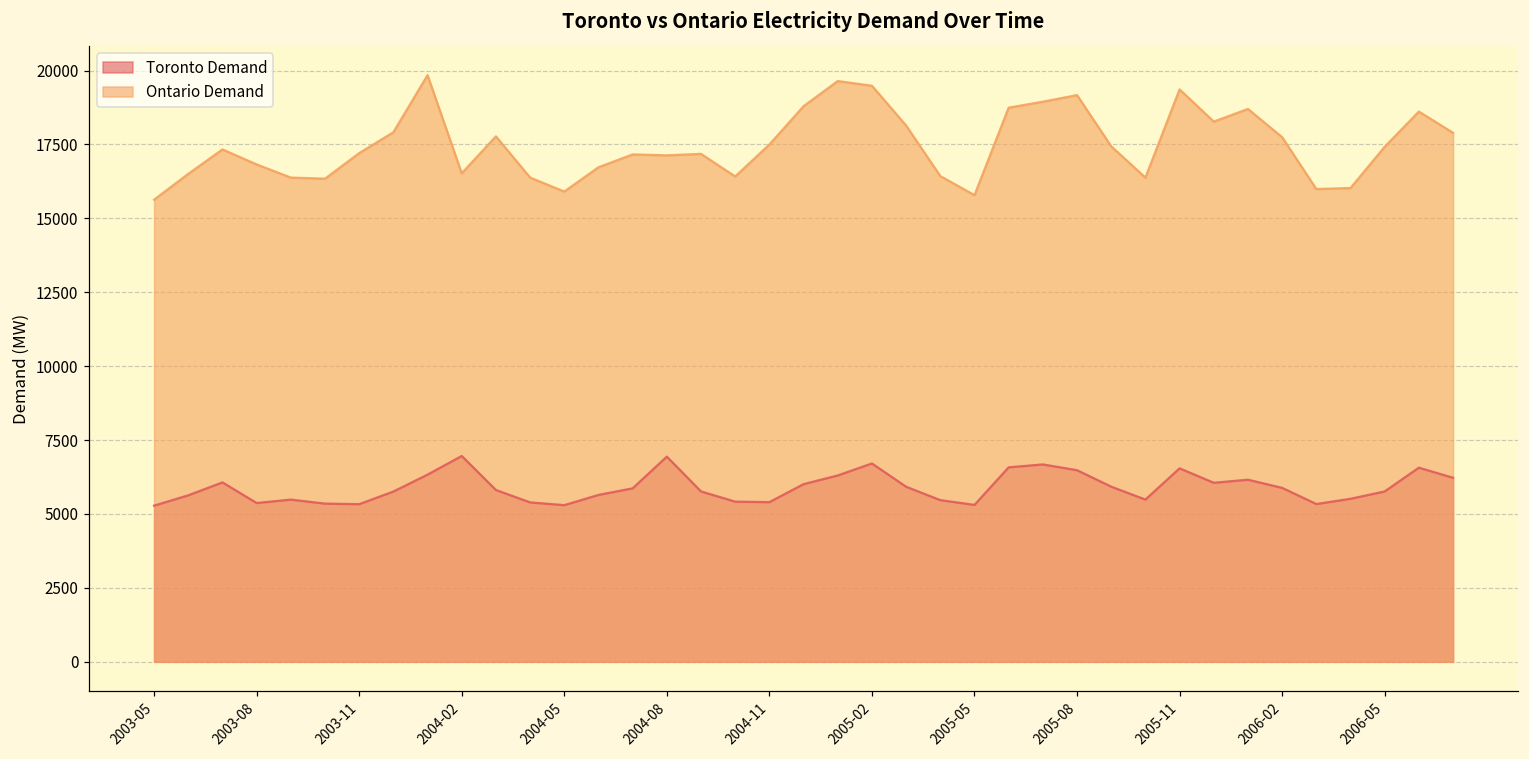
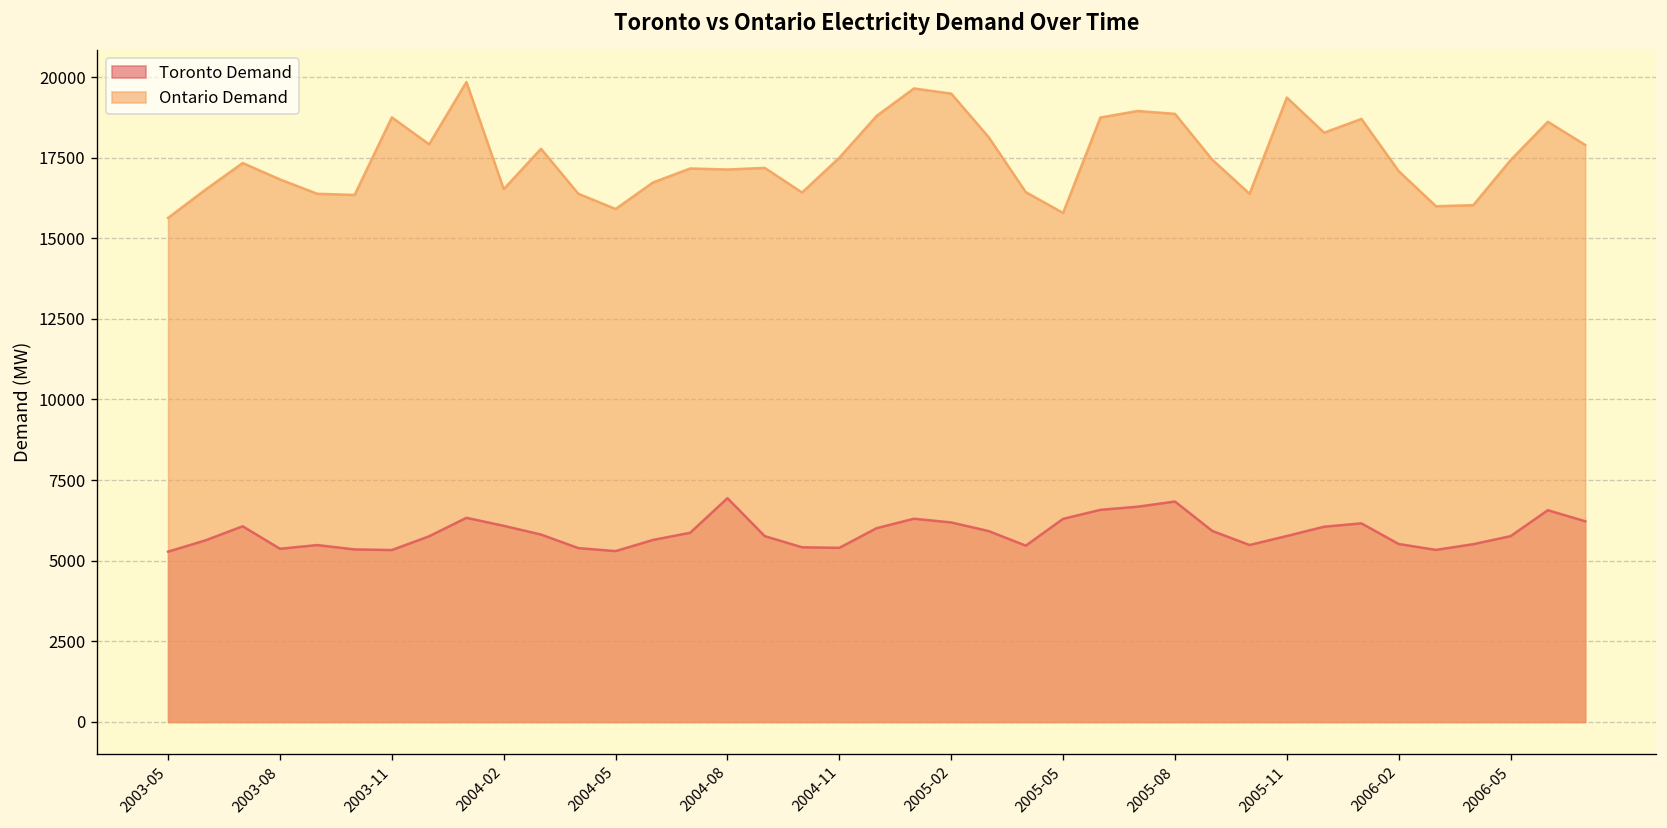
  {
    "Toronto Demand": {
      "2003-05": 5300,
      "2003-08": 5400,
      "2003-11": 5300,
-     "2004-02": 7000,
+     "2004-02": 6100,
      "2004-05": 5300,
      "2004-08": 6900,
      "2004-11": 5400,
-     "2005-02": 6700,
-     "2005-05": 5300,
-     "2005-08": 6500,
-     "2005-11": 6500,
-     "2006-02": 5900,
+     "2005-02": 6200,
+     "2005-05": 6300,
+     "2005-08": 6800,
+     "2005-11": 5800,
+     "2006-02": 5500,
      "2006-05": 5800
    },
    "Ontario Demand": {
      "2003-05": 15600,
      "2003-08": 16800,
-     "2003-11": 17200,
+     "2003-11": 18700,
      "2004-02": 16500,
      "2004-05": 15900,
      "2004-08": 17100,
      "2004-11": 17500,
      "2005-02": 19500,
      "2005-05": 15800,
-     "2005-08": 19200,
+     "2005-08": 18900,
      "2005-11": 19400,
-     "2006-02": 17700,
+     "2006-02": 17100,
      "2006-05": 17400
    }
  }
